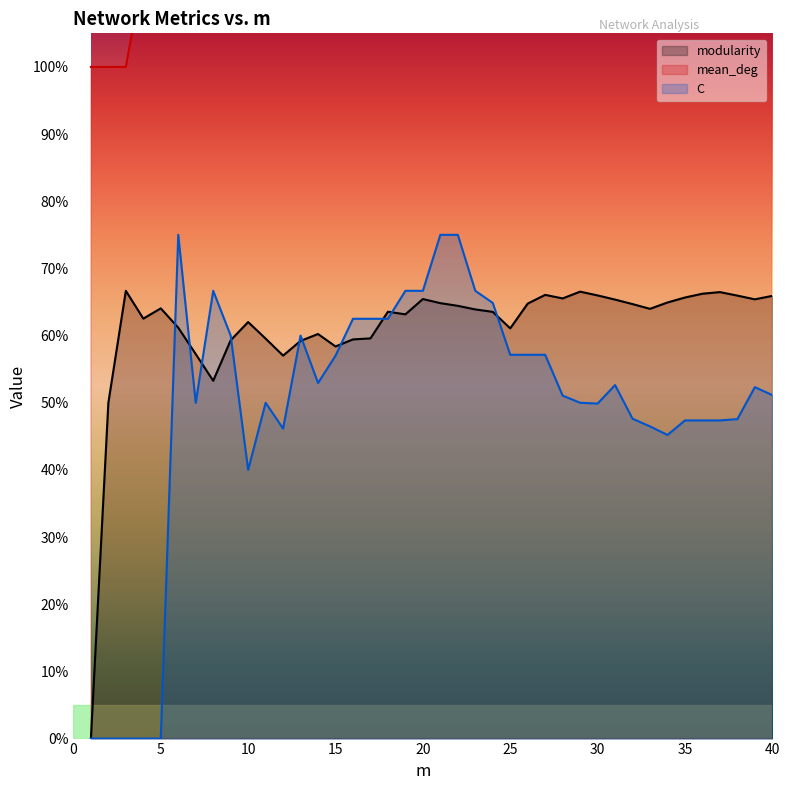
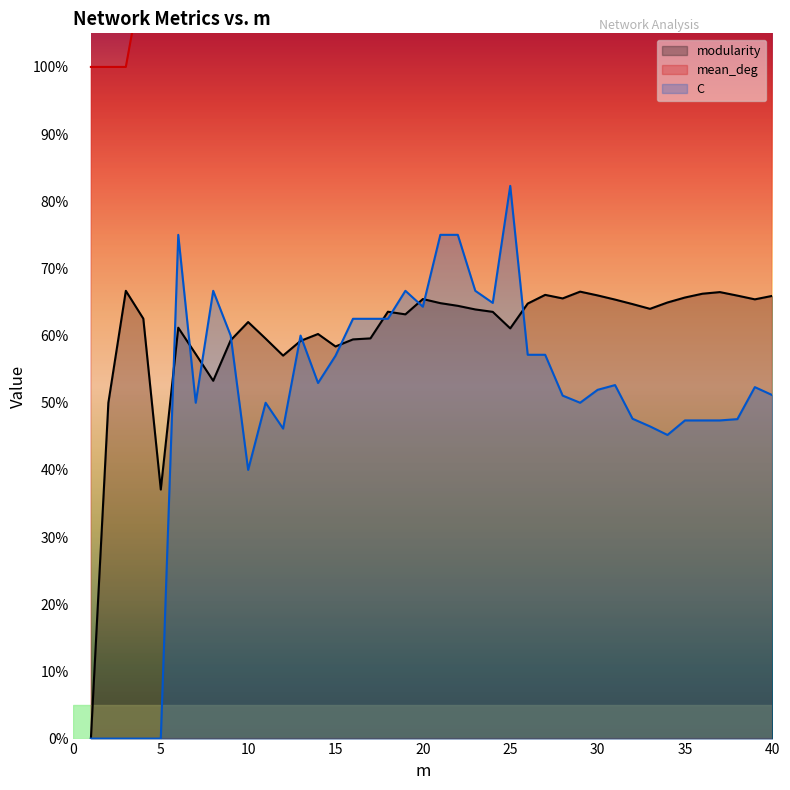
  {
    "modularity": {
-     "5": "64%",
+     "5": "37%",
      "10": "62%",
      "15": "58%",
      "20": "65%",
      "25": "61%",
      "30": "66%",
      "35": "66%",
      "40": "66%"
    },
    "C": {
      "10": "40%",
      "15": "57%",
-     "20": "67%",
-     "25": "57%",
-     "30": "50%",
+     "20": "64%",
+     "25": "82%",
+     "30": "52%",
      "35": "47%",
      "40": "51%"
    }
  }
